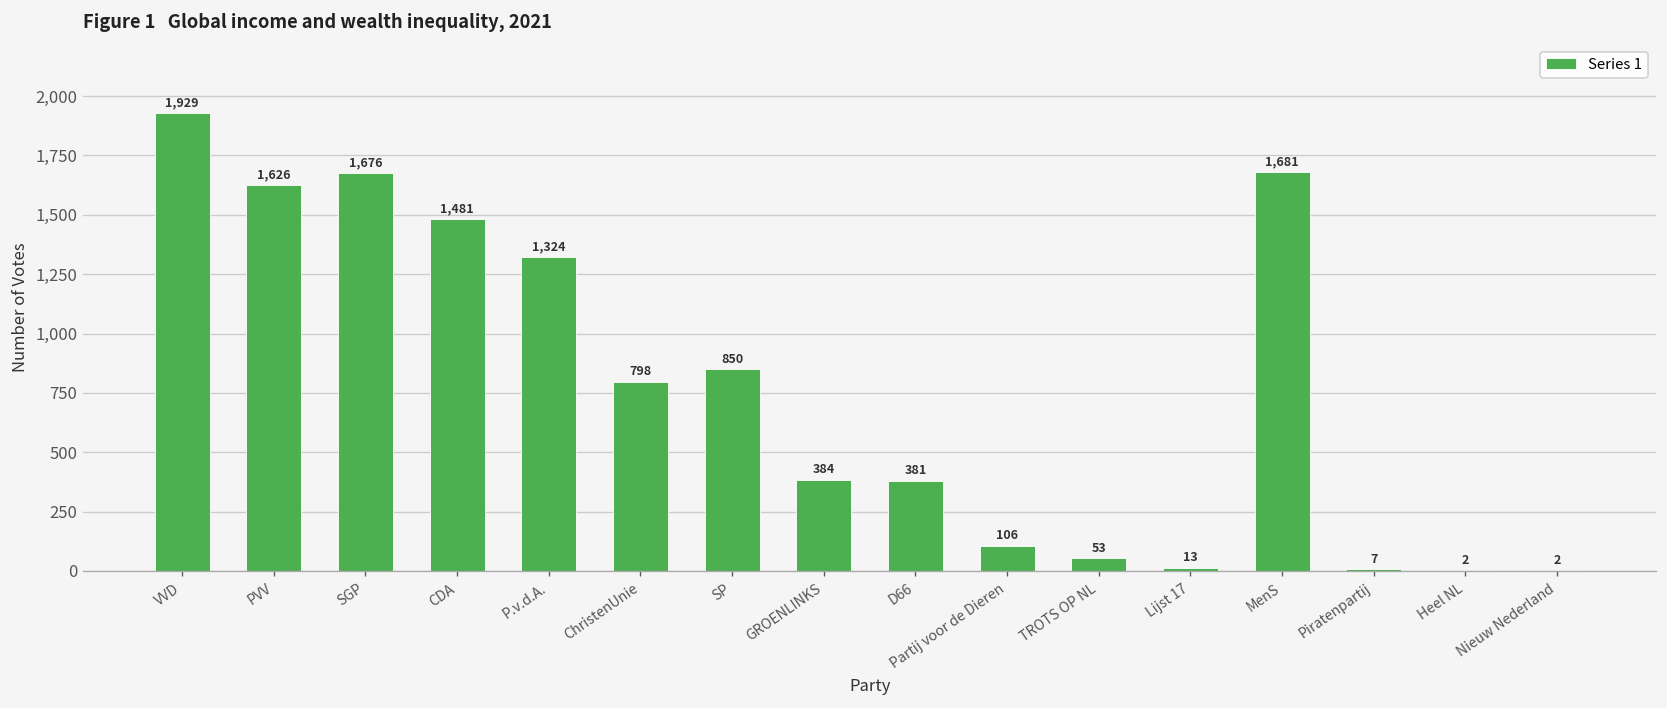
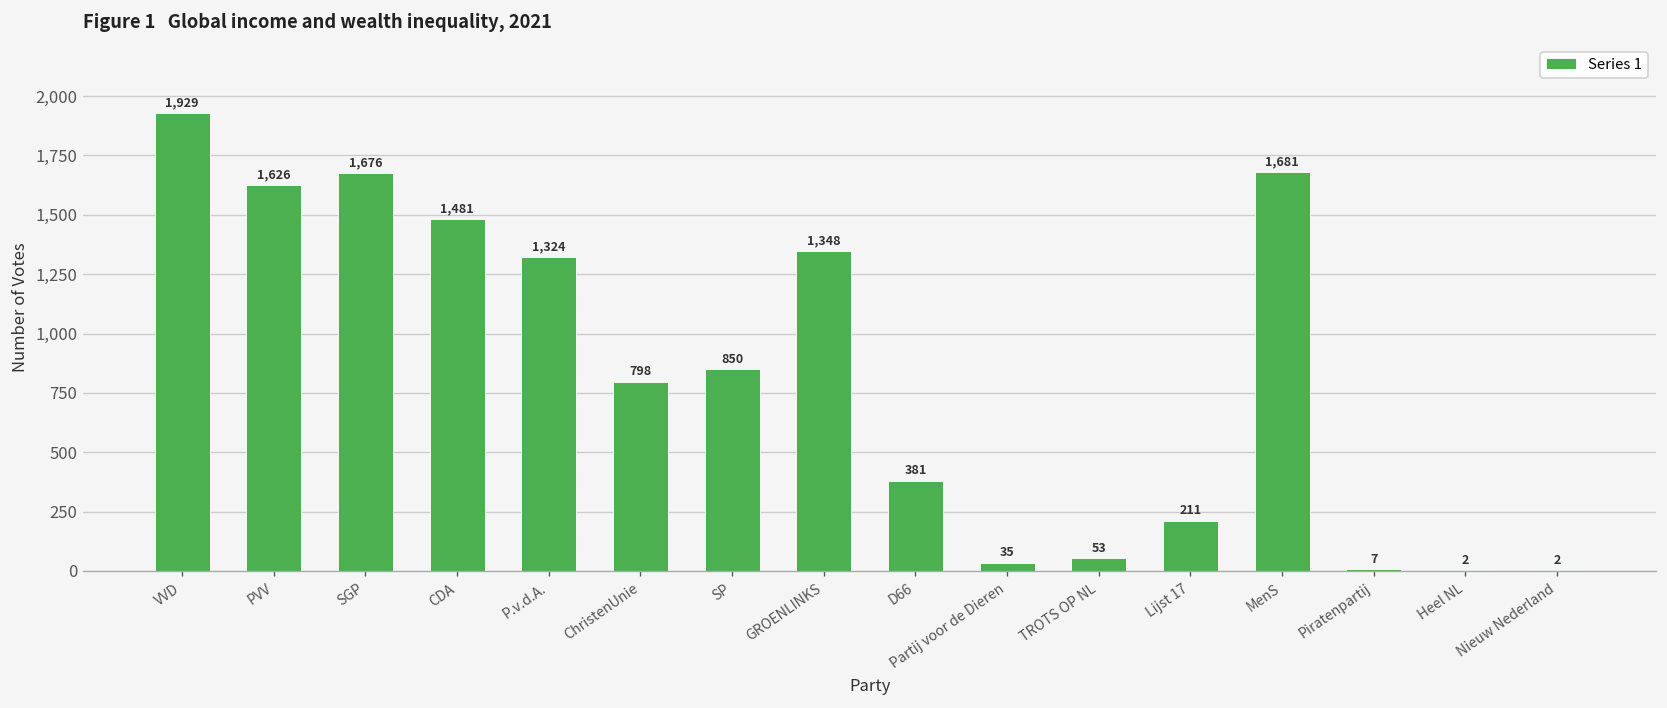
  {
    "VVD": "1,929",
    "PVV": "1,626",
    "SGP": "1,676",
    "CDA": "1,481",
    "P.v.d.A.": "1,324",
    "ChristenUnie": "798",
    "SP": "850",
-   "GROENLINKS": "384",
+   "GROENLINKS": "1,348",
    "D66": "381",
-   "Partij voor de Dieren": "106",
+   "Partij voor de Dieren": "35",
    "TROTS OP NL": "53",
-   "Lijst 17": "13",
+   "Lijst 17": "211",
    "MenS": "1,681",
    "Piratenpartij": "7",
    "Heel NL": "2",
    "Nieuw Nederland": "2"
  }
